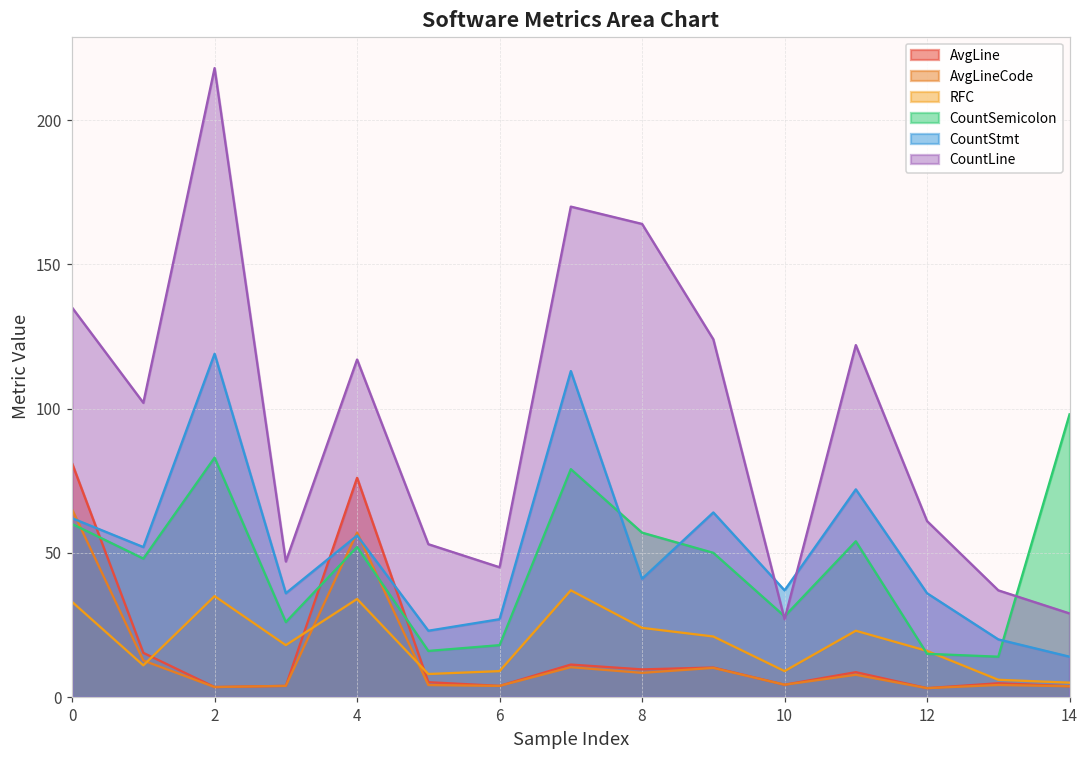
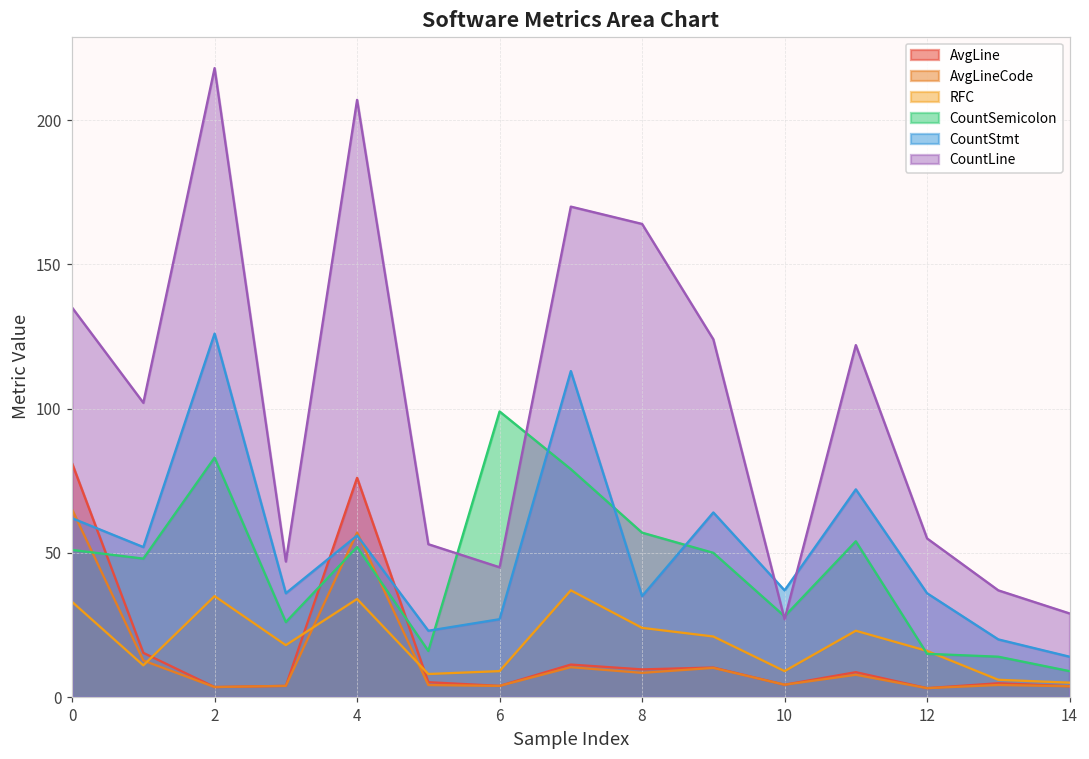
  {
    "CountSemicolon": {
-     "0": 60,
+     "0": 51,
      "2": 83,
      "4": 52,
-     "6": 18,
+     "6": 99,
      "8": 57,
      "10": 28,
      "12": 15,
-     "14": 98
+     "14": 9
    },
    "CountStmt": {
      "0": 62,
-     "2": 119,
+     "2": 126,
      "4": 56,
      "6": 27,
-     "8": 41,
+     "8": 35,
      "10": 37,
      "12": 36,
      "14": 14
    },
    "CountLine": {
      "0": 135,
      "2": 218,
-     "4": 117,
+     "4": 207,
      "6": 45,
      "8": 164,
      "10": 27,
-     "12": 61,
+     "12": 55,
      "14": 29
    }
  }
